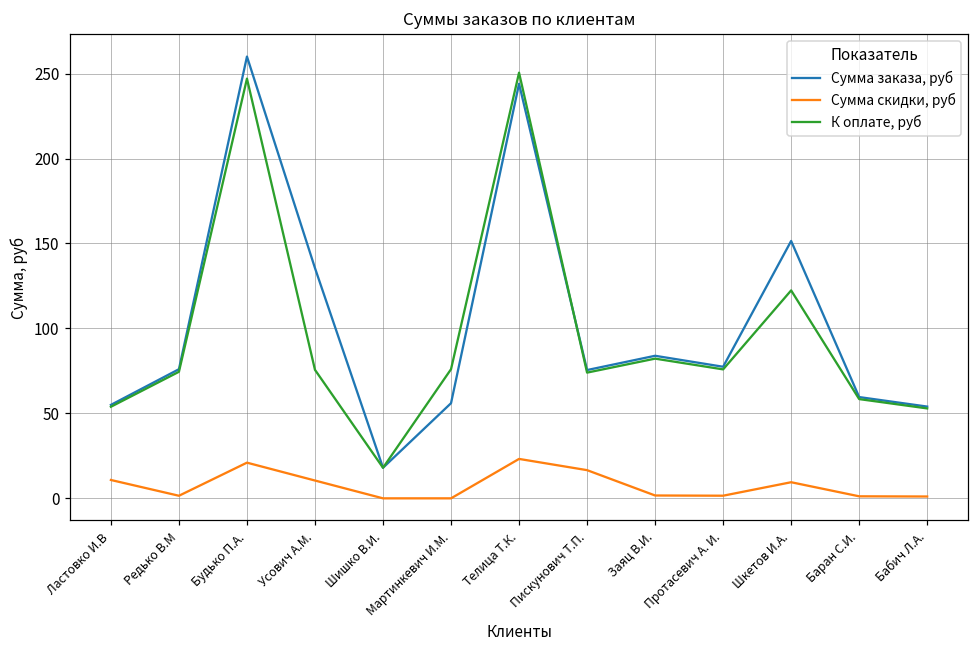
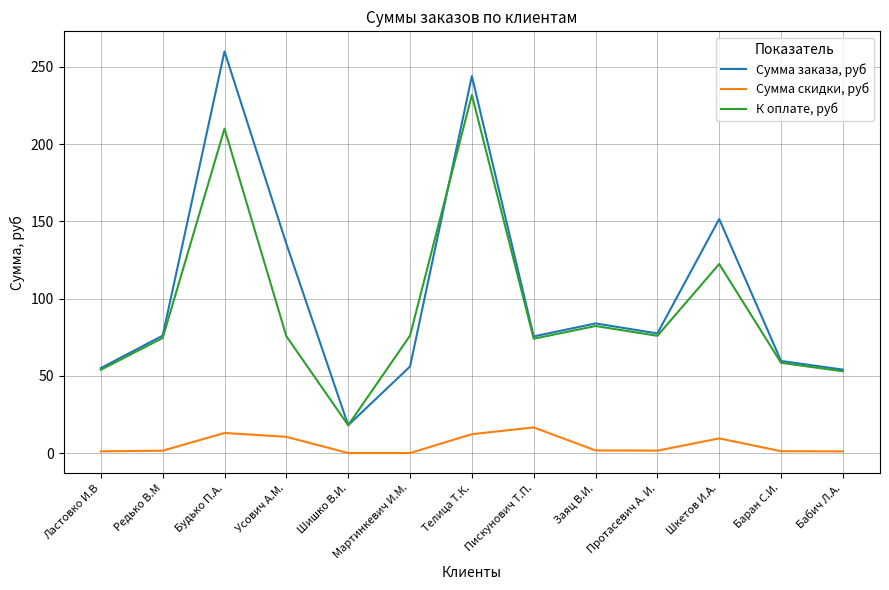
  {
    "Сумма заказа, руб": {
      "Будько П.А.": 260,
      "Усович А.М.": 136,
      "Мартинкевич И.М.": 56,
      "Телица Т.К.": 244,
      "Заяц В.И.": 84,
      "Шкетов И.А.": 151
    },
    "Сумма скидки, руб": {
-     "Ластовко И.В": 11,
+     "Ластовко И.В": 1,
      "Редько В.М": 2,
-     "Будько П.А.": 21,
+     "Будько П.А.": 13,
      "Усович А.М.": 10,
      "Шишко В.И.": 0,
      "Мартинкевич И.М.": 0,
-     "Телица Т.К.": 23,
+     "Телица Т.К.": 12,
      "Пискунович Т.П.": 17,
      "Заяц В.И.": 2,
      "Протасевич А. И.": 2,
      "Шкетов И.А.": 9,
      "Баран С.И.": 1,
      "Бабич Л.А.": 1
    },
    "К оплате, руб": {
-     "Будько П.А.": 247,
+     "Будько П.А.": 210,
      "Усович А.М.": 76,
      "Мартинкевич И.М.": 76,
-     "Телица Т.К.": 251,
+     "Телица Т.К.": 232,
      "Заяц В.И.": 82,
      "Шкетов И.А.": 122
    }
  }
